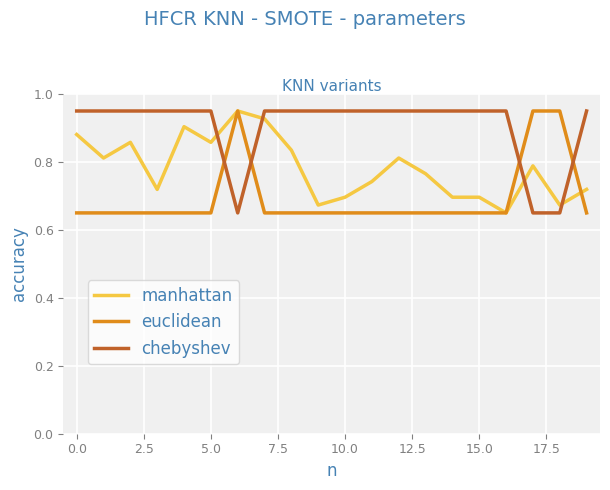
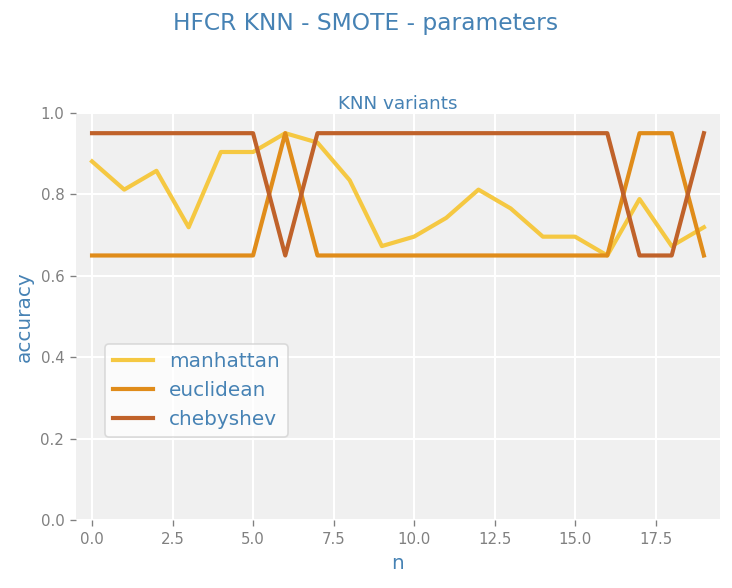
  {
    "manhattan": {
      "0.0": 0.88,
-     "5.0": 0.86,
+     "5.0": 0.90,
      "10.0": 0.70,
      "15.0": 0.70
    }
  }
